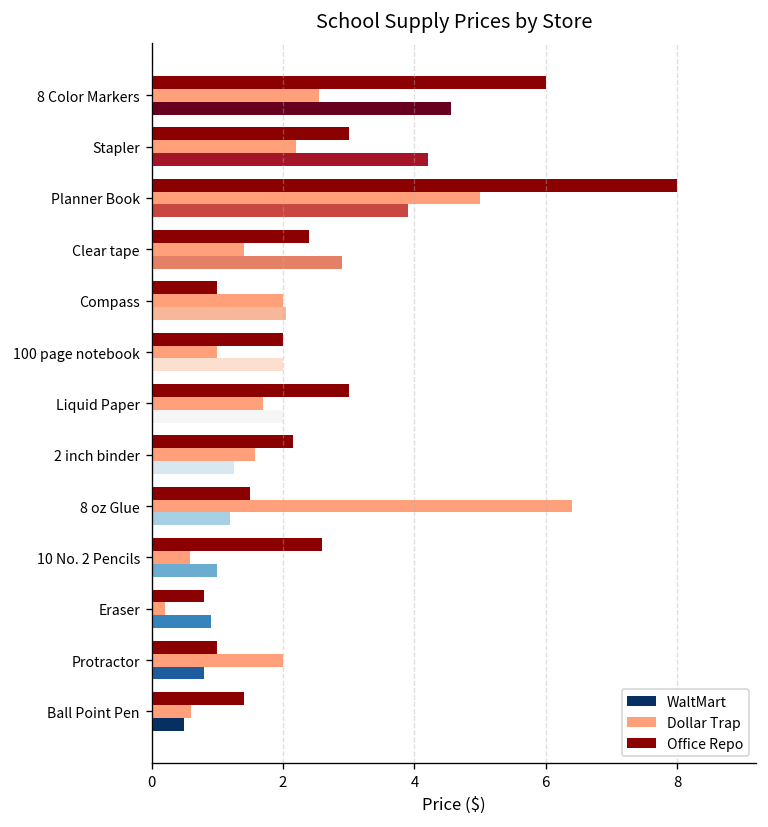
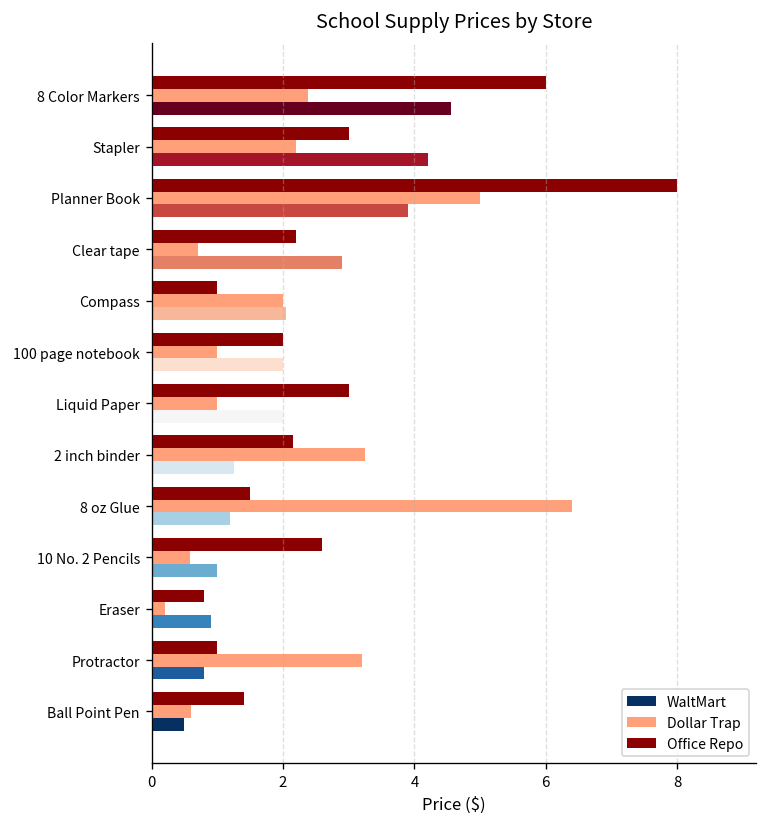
  {
    "WaltMart": {
      "8 Color Markers": 4.6,
      "Stapler": 4.2,
      "Planner Book": 3.9,
      "Clear tape": 2.9,
      "Compass": 2.1,
      "100 page notebook": 2.0,
      "Liquid Paper": 2.0,
      "2 inch binder": 1.3,
      "8 oz Glue": 1.2,
      "10 No. 2 Pencils": 1.0,
      "Eraser": 0.9,
      "Protractor": 0.8,
      "Ball Point Pen": 0.5
    },
    "Dollar Trap": {
-     "8 Color Markers": 2.6,
+     "8 Color Markers": 2.4,
      "Stapler": 2.2,
      "Planner Book": 5.0,
-     "Clear tape": 1.4,
+     "Clear tape": 0.7,
      "Compass": 2.0,
      "100 page notebook": 1.0,
-     "Liquid Paper": 1.7,
-     "2 inch binder": 1.6,
+     "Liquid Paper": 1.0,
+     "2 inch binder": 3.3,
      "8 oz Glue": 6.4,
      "10 No. 2 Pencils": 0.6,
      "Eraser": 0.2,
-     "Protractor": 2.0,
+     "Protractor": 3.2,
      "Ball Point Pen": 0.6
    },
    "Office Repo": {
      "8 Color Markers": 6.0,
      "Stapler": 3.0,
      "Planner Book": 8.0,
-     "Clear tape": 2.4,
+     "Clear tape": 2.2,
      "Compass": 1.0,
      "100 page notebook": 2.0,
      "Liquid Paper": 3.0,
      "2 inch binder": 2.2,
      "8 oz Glue": 1.5,
      "10 No. 2 Pencils": 2.6,
      "Eraser": 0.8,
      "Protractor": 1.0,
      "Ball Point Pen": 1.4
    }
  }
